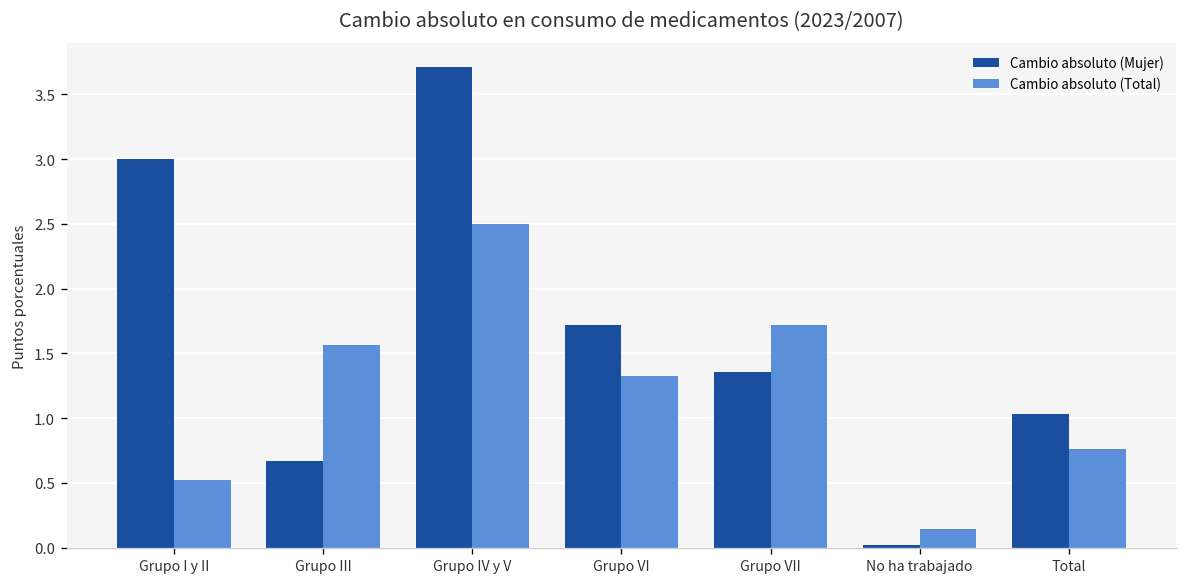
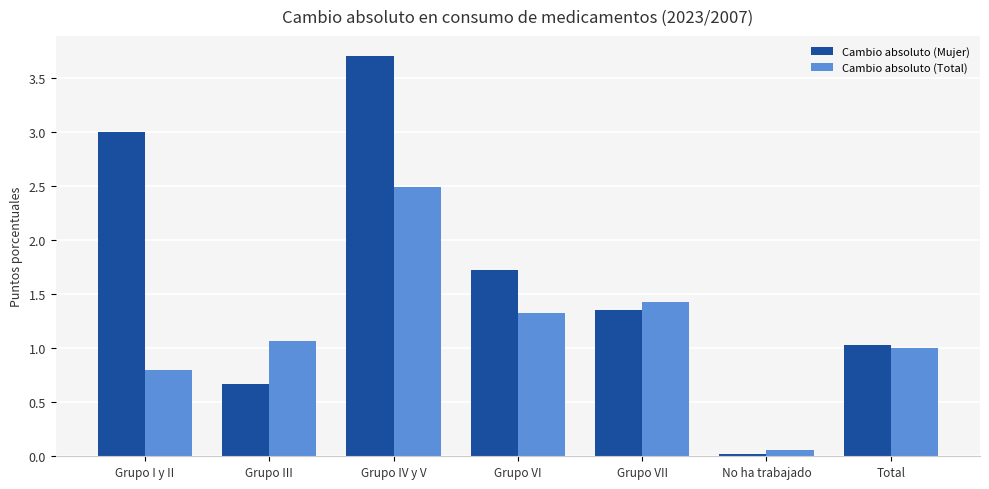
  {
    "Cambio absoluto (Mujer)": {
      "Grupo I y II": 3.00,
      "Grupo III": 0.67,
      "Grupo IV y V": 3.71,
      "Grupo VI": 1.72,
      "Grupo VII": 1.36,
      "Total": 1.03
    },
    "Cambio absoluto (Total)": {
-     "Grupo I y II": 0.52,
-     "Grupo III": 1.57,
+     "Grupo I y II": 0.80,
+     "Grupo III": 1.06,
      "Grupo IV y V": 2.50,
      "Grupo VI": 1.32,
-     "Grupo VII": 1.72,
-     "No ha trabajado": 0.14,
-     "Total": 0.76
+     "Grupo VII": 1.43,
+     "No ha trabajado": 0.06,
+     "Total": 1.01
    }
  }
